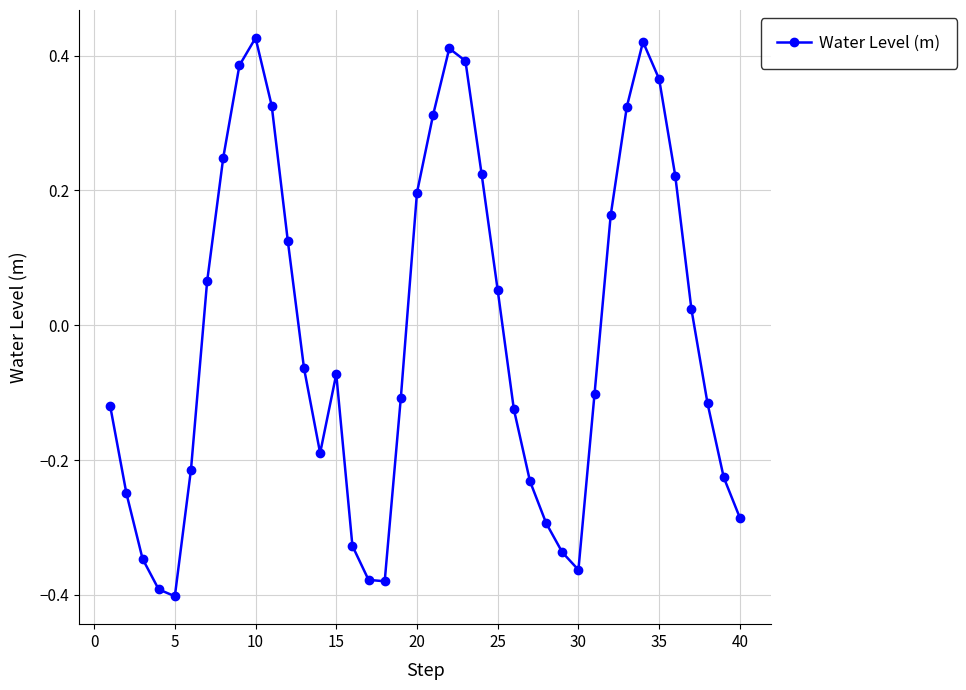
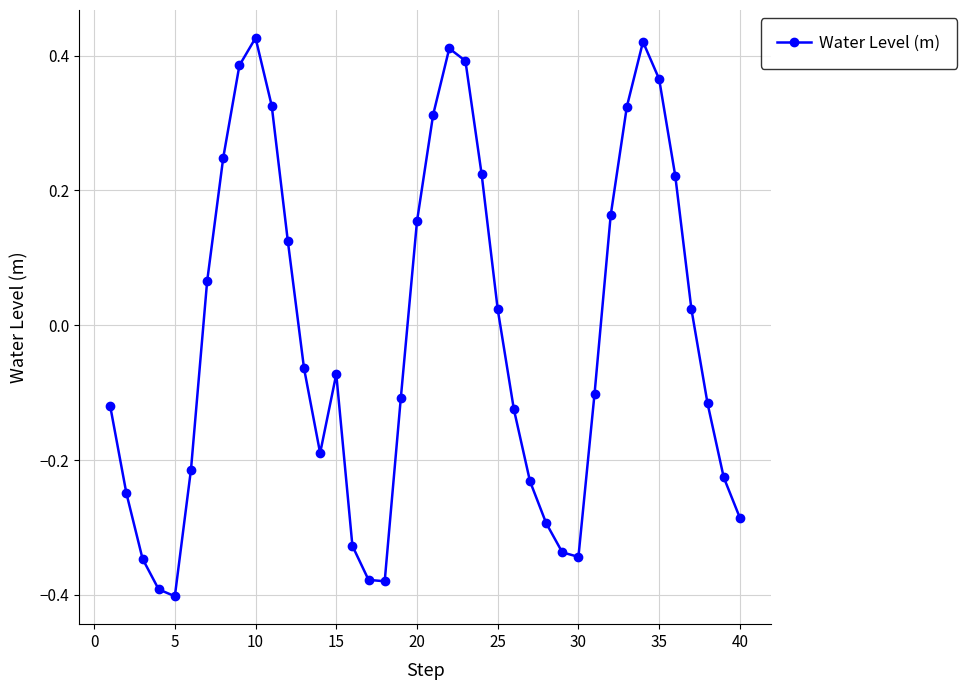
  {
    "5": -0.40,
    "10": 0.43,
    "15": -0.07,
-   "20": 0.20,
-   "25": 0.05,
-   "30": -0.36,
+   "20": 0.15,
+   "25": 0.02,
+   "30": -0.34,
    "35": 0.37,
    "40": -0.29
  }
